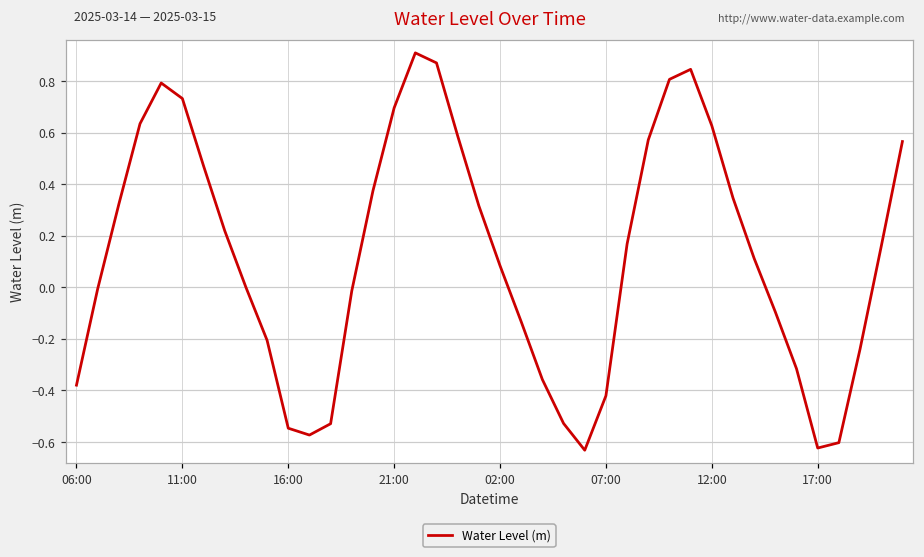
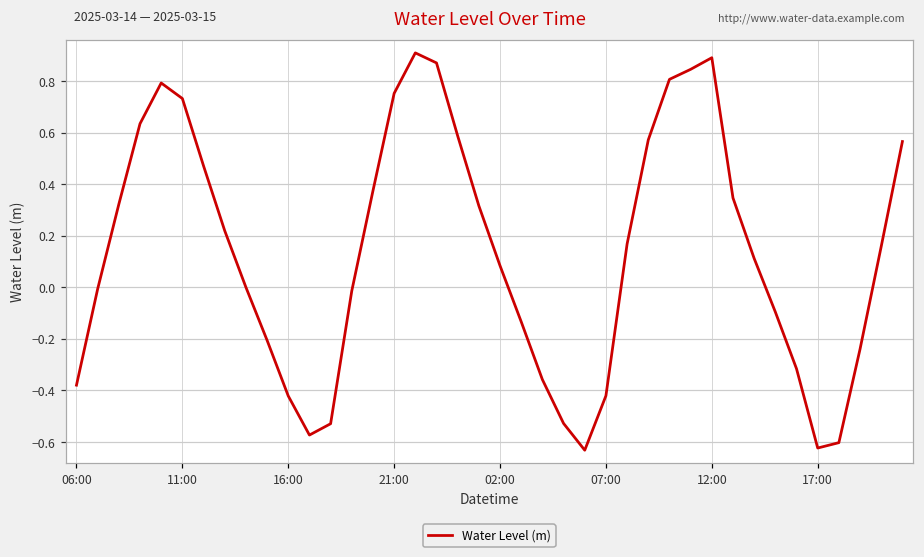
  {
    "06:00": -0.38,
    "11:00": 0.73,
-   "16:00": -0.55,
-   "21:00": 0.70,
+   "16:00": -0.42,
+   "21:00": 0.75,
    "02:00": 0.08,
    "07:00": -0.42,
-   "12:00": 0.63,
+   "12:00": 0.89,
    "17:00": -0.62
  }
